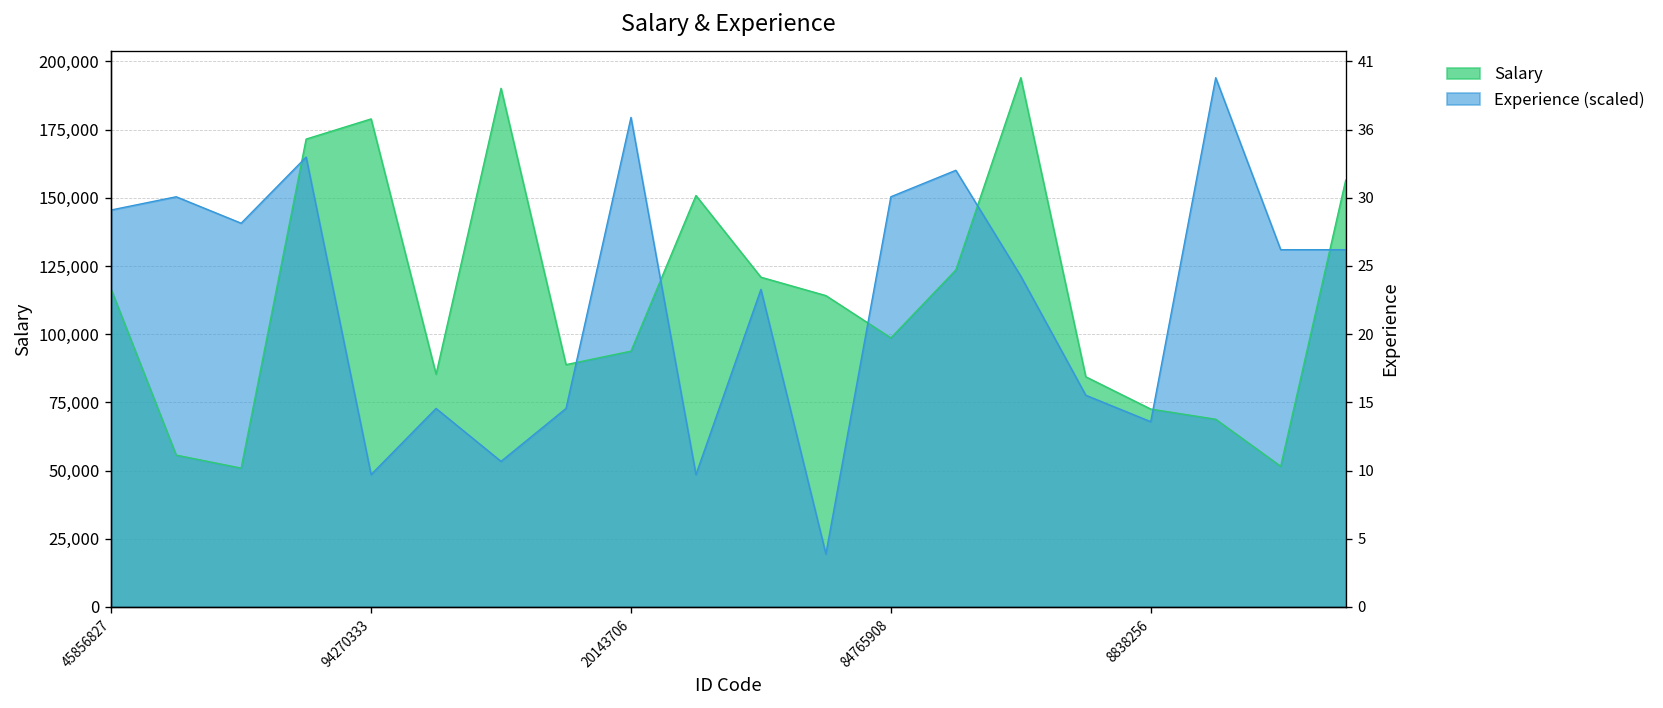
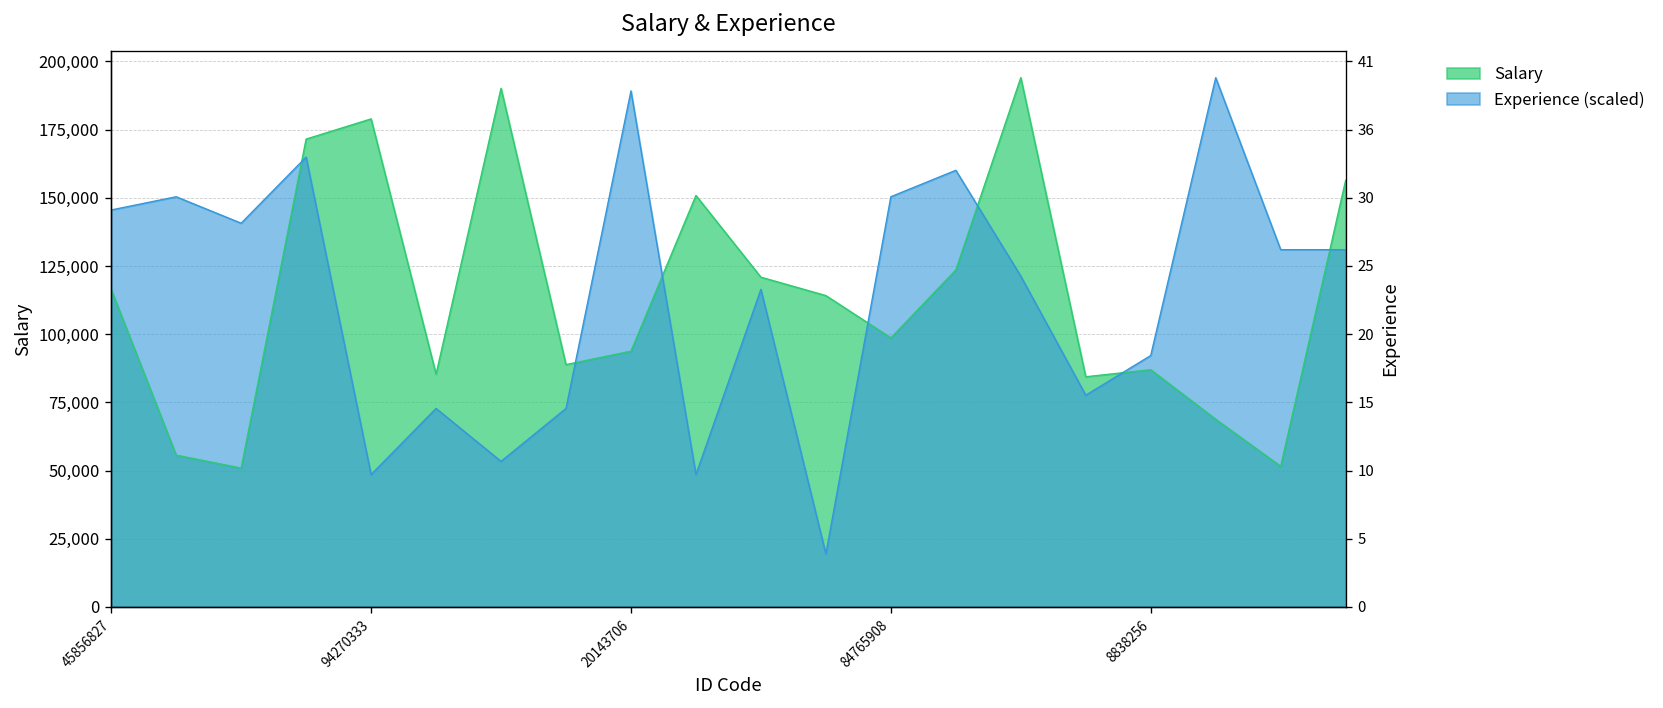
  {
    "Salary": {
      "45856827": "116,000",
      "94270333": "179,000",
      "20143706": "94,000",
      "84765908": "99,000",
-     "8838256": "73,000"
+     "8838256": "87,000"
    },
    "Experience (scaled)": {
      "45856827": "146,000",
      "94270333": "49,000",
-     "20143706": "180,000",
+     "20143706": "189,000",
      "84765908": "150,000",
-     "8838256": "68,000"
+     "8838256": "92,000"
    }
  }
